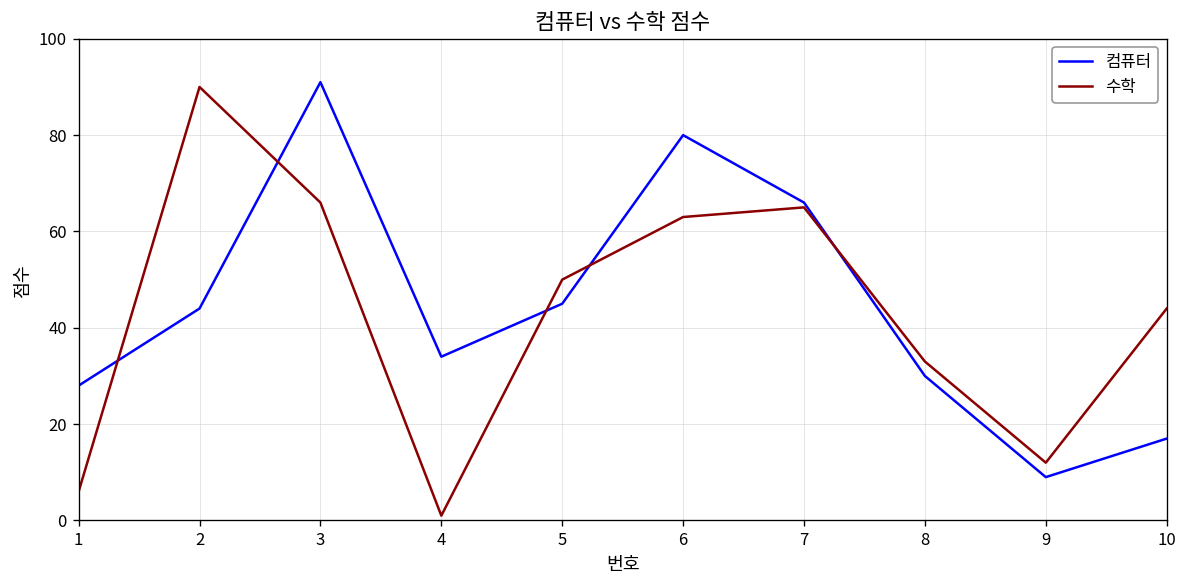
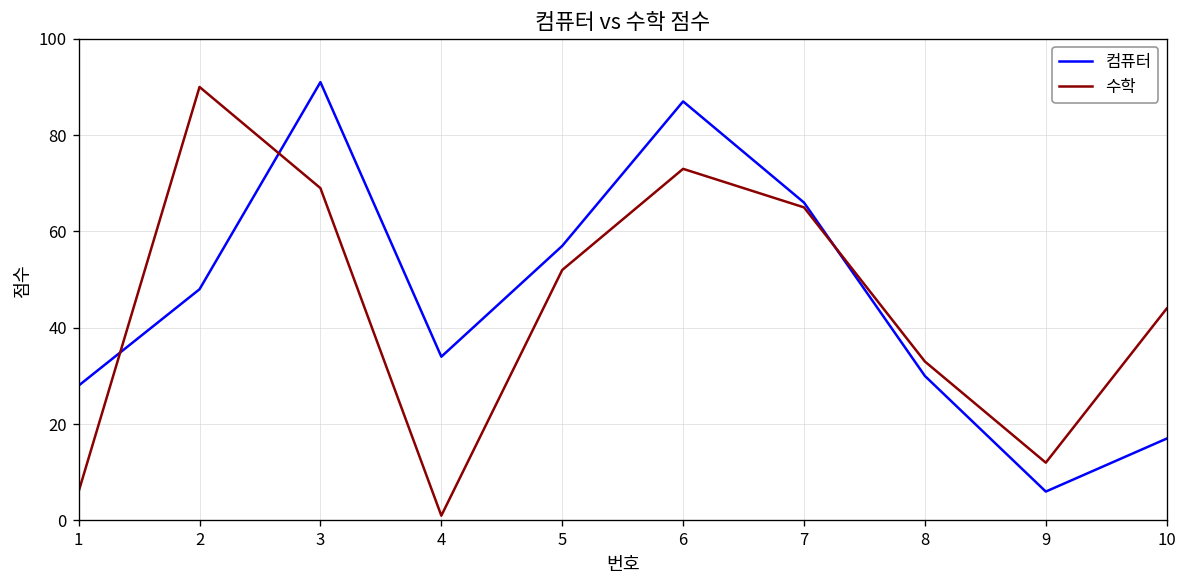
  {
    "컴퓨터": {
      "1": 28,
-     "2": 44,
+     "2": 48,
      "3": 91,
      "4": 34,
-     "5": 45,
-     "6": 80,
+     "5": 57,
+     "6": 87,
      "7": 66,
      "8": 30,
-     "9": 9,
+     "9": 6,
      "10": 17
    },
    "수학": {
      "1": 6,
      "2": 90,
-     "3": 66,
+     "3": 69,
      "4": 1,
-     "5": 50,
-     "6": 63,
+     "5": 52,
+     "6": 73,
      "7": 65,
      "8": 33,
      "9": 12,
      "10": 44
    }
  }
